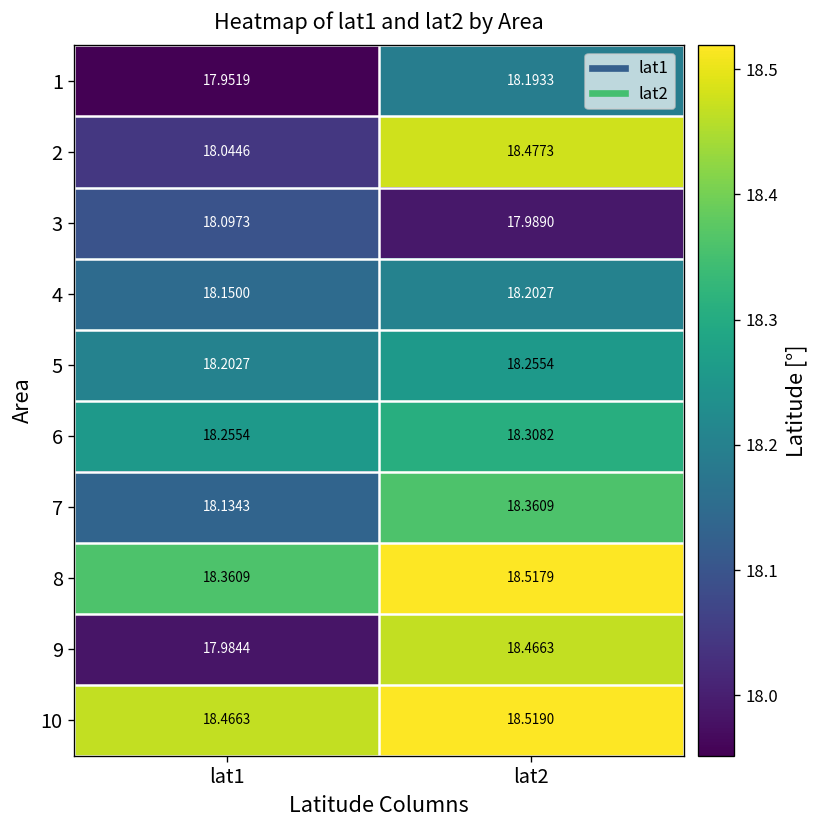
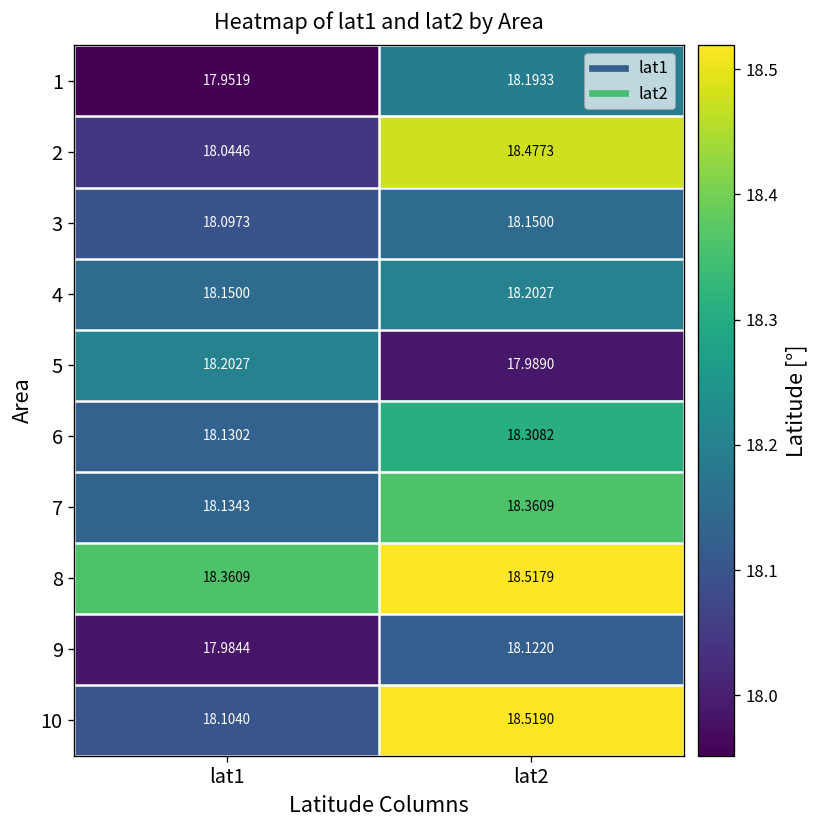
  {
    "1": {
      "lat1": 17.9519,
      "lat2": 18.1933
    },
    "2": {
      "lat1": 18.0446,
      "lat2": 18.4773
    },
    "3": {
      "lat1": 18.0973,
-     "lat2": 17.9890
+     "lat2": 18.1500
    },
    "4": {
      "lat1": 18.1500,
      "lat2": 18.2027
    },
    "5": {
      "lat1": 18.2027,
-     "lat2": 18.2554
+     "lat2": 17.9890
    },
    "6": {
-     "lat1": 18.2554,
+     "lat1": 18.1302,
      "lat2": 18.3082
    },
    "7": {
      "lat1": 18.1343,
      "lat2": 18.3609
    },
    "8": {
      "lat1": 18.3609,
      "lat2": 18.5179
    },
    "9": {
      "lat1": 17.9844,
-     "lat2": 18.4663
+     "lat2": 18.1220
    },
    "10": {
-     "lat1": 18.4663,
+     "lat1": 18.1040,
      "lat2": 18.5190
    }
  }
